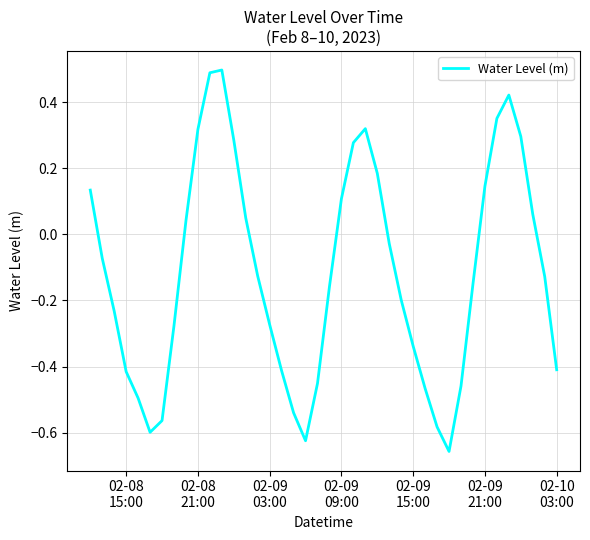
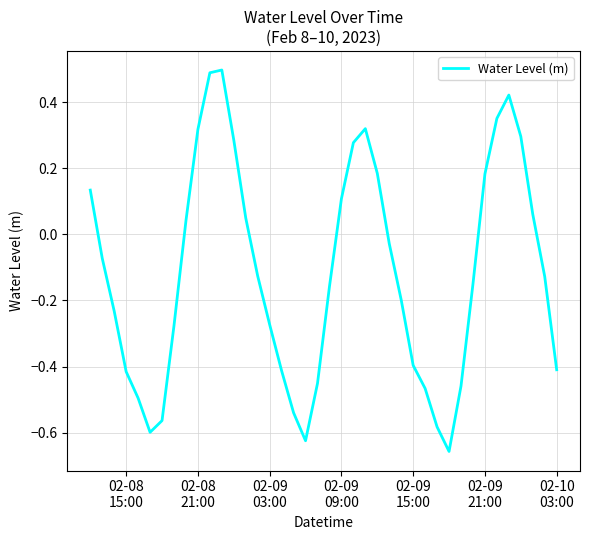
  {
    "02-08 15:00": -0.42,
    "02-08 21:00": 0.32,
    "02-09 03:00": -0.27,
    "02-09 09:00": 0.11,
-   "02-09 15:00": -0.34,
-   "02-09 21:00": 0.15,
+   "02-09 15:00": -0.40,
+   "02-09 21:00": 0.18,
    "02-10 03:00": -0.41
  }
